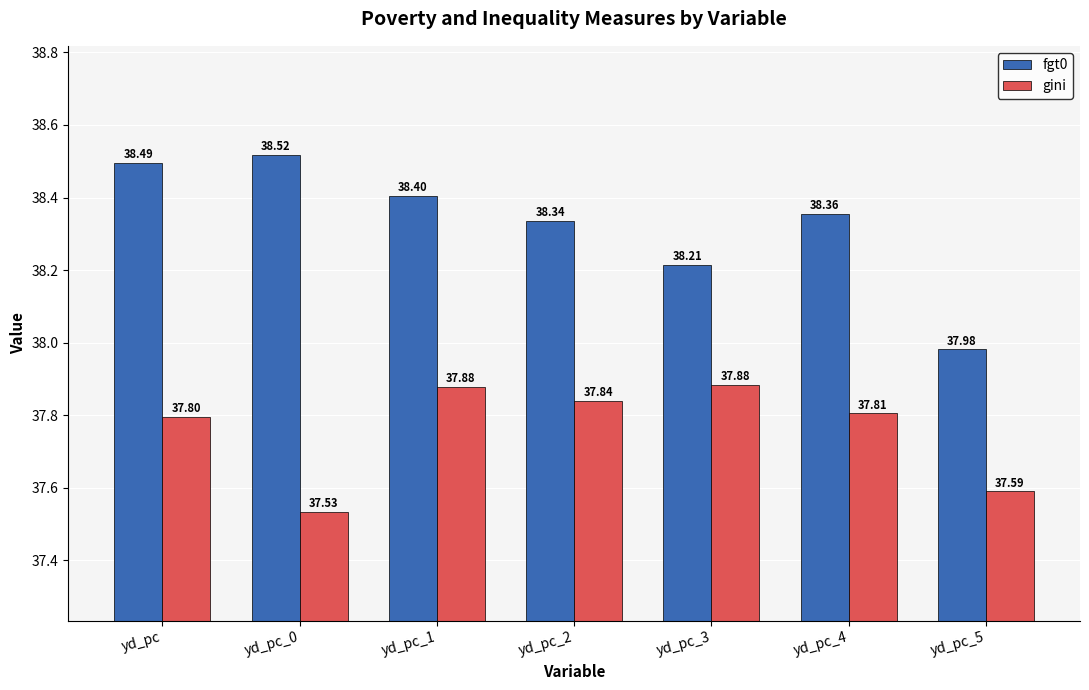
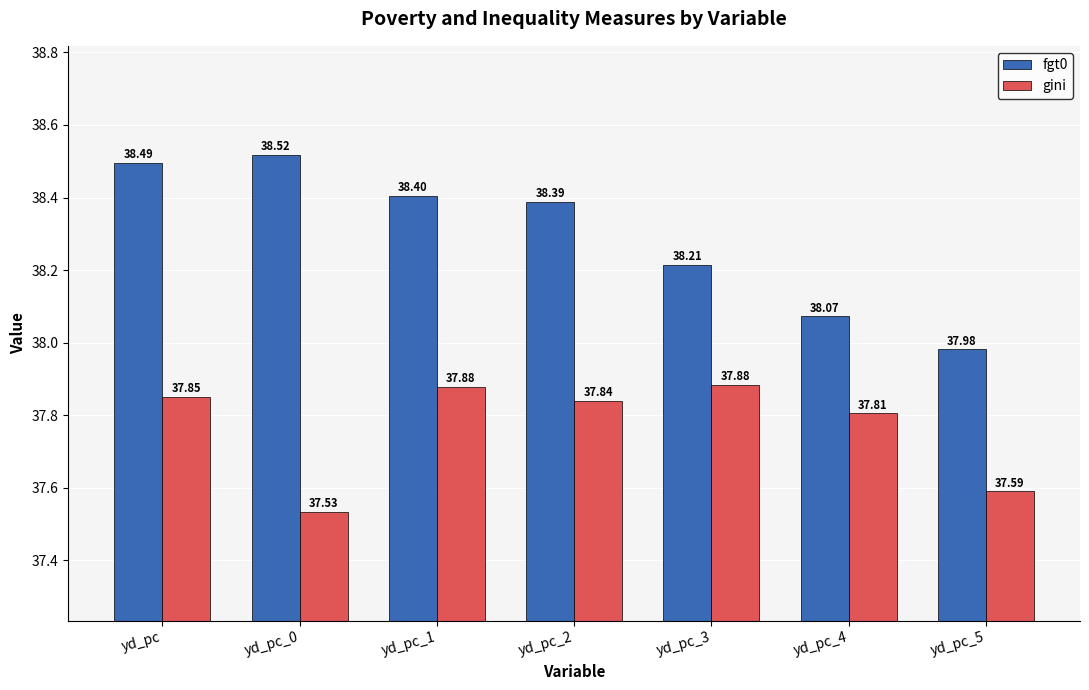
  {
    "fgt0": {
      "yd_pc": 38.49,
      "yd_pc_0": 38.52,
      "yd_pc_1": 38.40,
-     "yd_pc_2": 38.34,
+     "yd_pc_2": 38.39,
      "yd_pc_3": 38.21,
-     "yd_pc_4": 38.36,
+     "yd_pc_4": 38.07,
      "yd_pc_5": 37.98
    },
    "gini": {
-     "yd_pc": 37.80,
+     "yd_pc": 37.85,
      "yd_pc_0": 37.53,
      "yd_pc_1": 37.88,
      "yd_pc_2": 37.84,
      "yd_pc_3": 37.88,
      "yd_pc_4": 37.81,
      "yd_pc_5": 37.59
    }
  }
